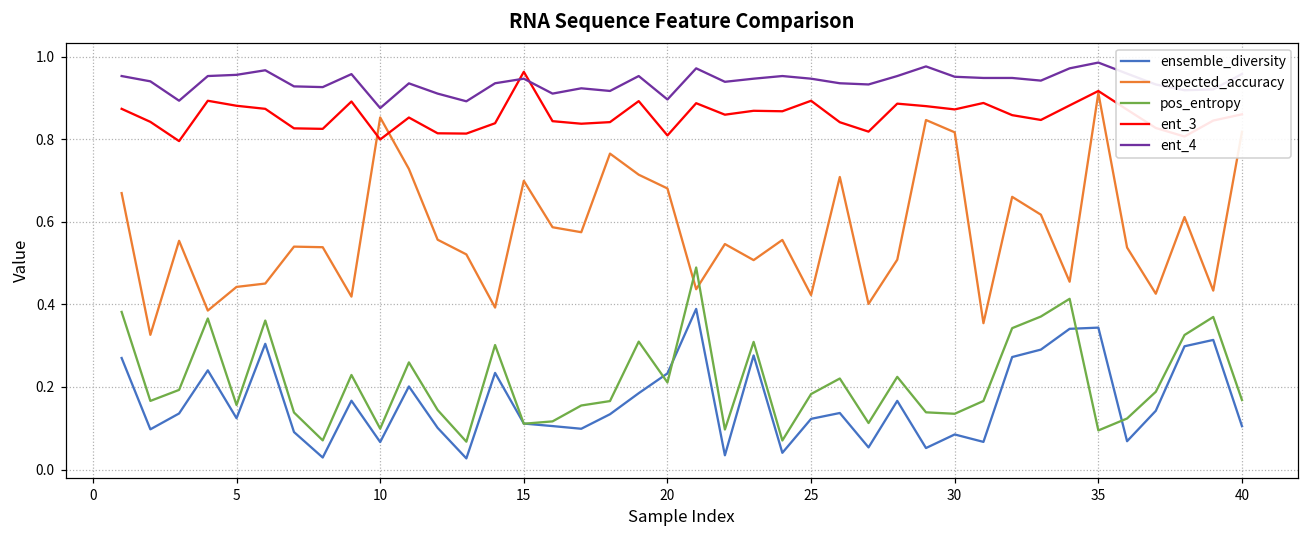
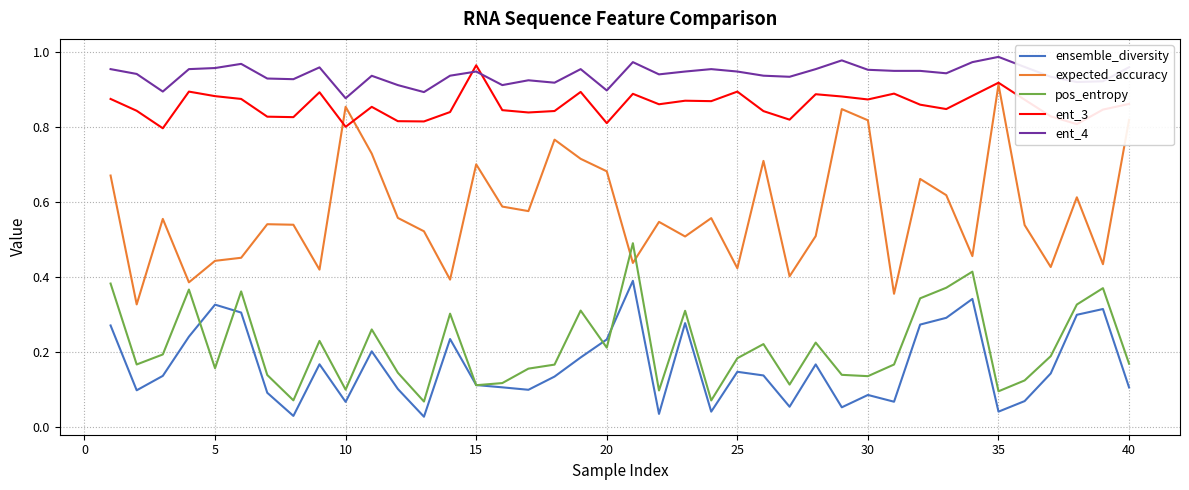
  {
    "ensemble_diversity": {
-     "5": 0.12,
+     "5": 0.33,
      "10": 0.07,
      "20": 0.23,
-     "25": 0.12,
+     "25": 0.15,
      "30": 0.08,
-     "35": 0.34,
+     "35": 0.04,
      "40": 0.10
    },
    "expected_accuracy": {
      "5": 0.44,
      "10": 0.85,
      "15": 0.70,
      "20": 0.68,
      "25": 0.42,
      "30": 0.82
    },
    "pos_entropy": {
      "5": 0.16,
      "10": 0.10,
      "20": 0.21,
      "25": 0.18,
      "30": 0.14,
      "35": 0.09,
      "40": 0.17
    },
    "ent_3": {
      "5": 0.88,
      "10": 0.80,
      "15": 0.96,
      "20": 0.81,
      "25": 0.89,
      "30": 0.87
    },
    "ent_4": {
      "5": 0.96,
      "10": 0.88,
      "15": 0.95,
      "20": 0.90,
      "25": 0.95,
      "30": 0.95,
      "35": 0.99
    }
  }
